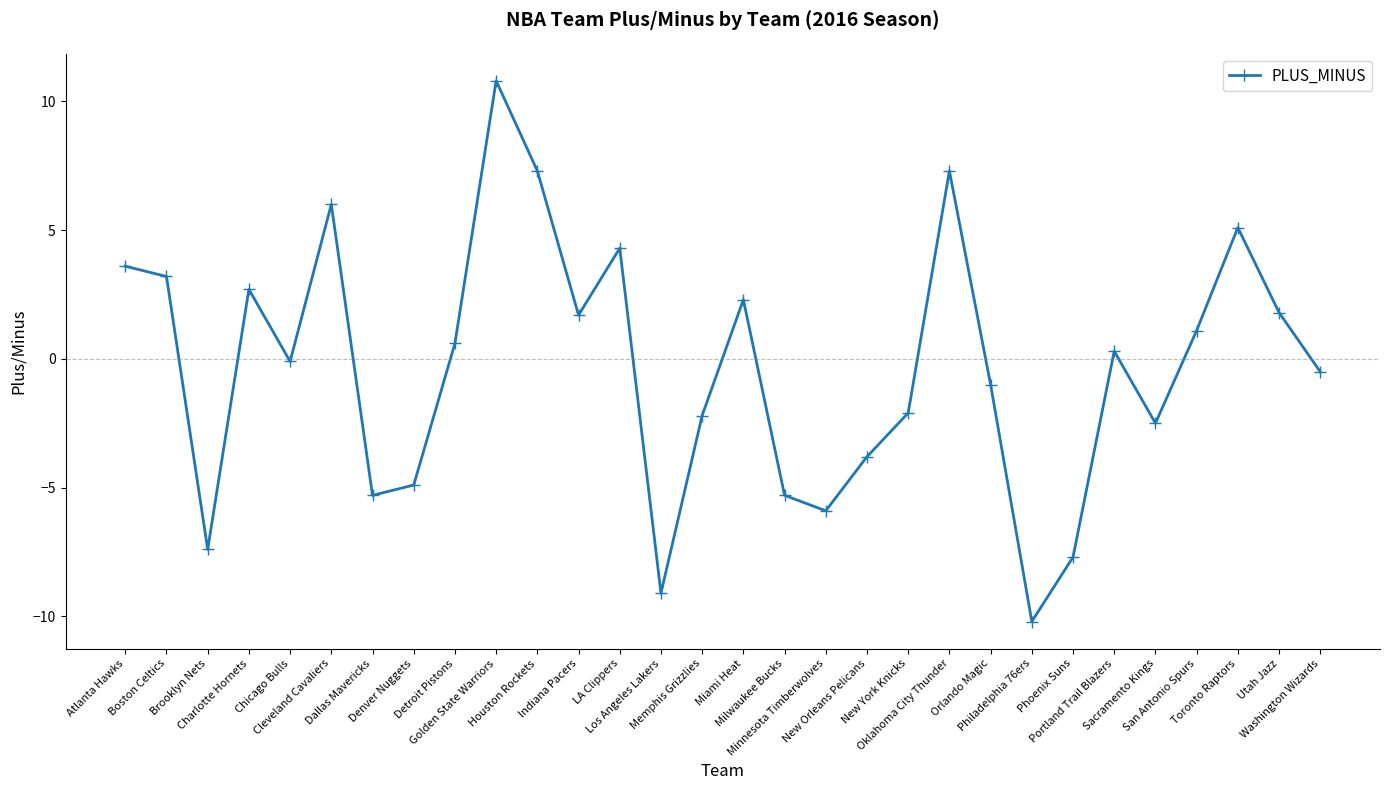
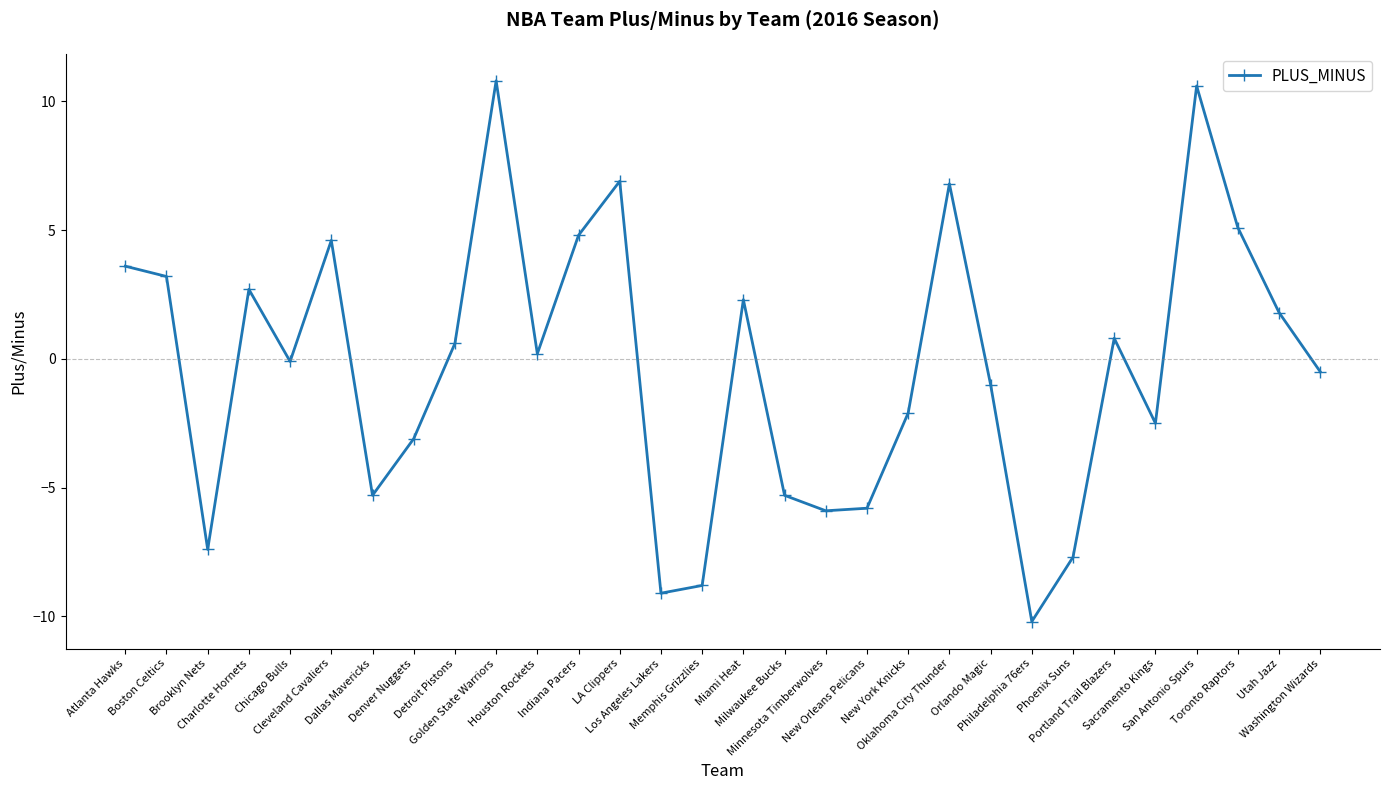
  {
    "Atlanta Hawks": 3.6,
    "Boston Celtics": 3.2,
    "Brooklyn Nets": -7.4,
    "Charlotte Hornets": 2.7,
    "Chicago Bulls": -0.1,
-   "Cleveland Cavaliers": 6.0,
+   "Cleveland Cavaliers": 4.6,
    "Dallas Mavericks": -5.3,
-   "Denver Nuggets": -4.9,
+   "Denver Nuggets": -3.1,
    "Detroit Pistons": 0.6,
    "Golden State Warriors": 10.8,
-   "Houston Rockets": 7.3,
-   "Indiana Pacers": 1.7,
-   "LA Clippers": 4.3,
+   "Houston Rockets": 0.2,
+   "Indiana Pacers": 4.8,
+   "LA Clippers": 6.9,
    "Los Angeles Lakers": -9.1,
-   "Memphis Grizzlies": -2.2,
+   "Memphis Grizzlies": -8.8,
    "Miami Heat": 2.3,
    "Milwaukee Bucks": -5.3,
    "Minnesota Timberwolves": -5.9,
-   "New Orleans Pelicans": -3.8,
+   "New Orleans Pelicans": -5.8,
    "New York Knicks": -2.1,
-   "Oklahoma City Thunder": 7.3,
+   "Oklahoma City Thunder": 6.8,
    "Orlando Magic": -1.0,
    "Philadelphia 76ers": -10.2,
    "Phoenix Suns": -7.7,
-   "Portland Trail Blazers": 0.3,
+   "Portland Trail Blazers": 0.8,
    "Sacramento Kings": -2.5,
-   "San Antonio Spurs": 1.1,
+   "San Antonio Spurs": 10.6,
    "Toronto Raptors": 5.1,
    "Utah Jazz": 1.8,
    "Washington Wizards": -0.5
  }
